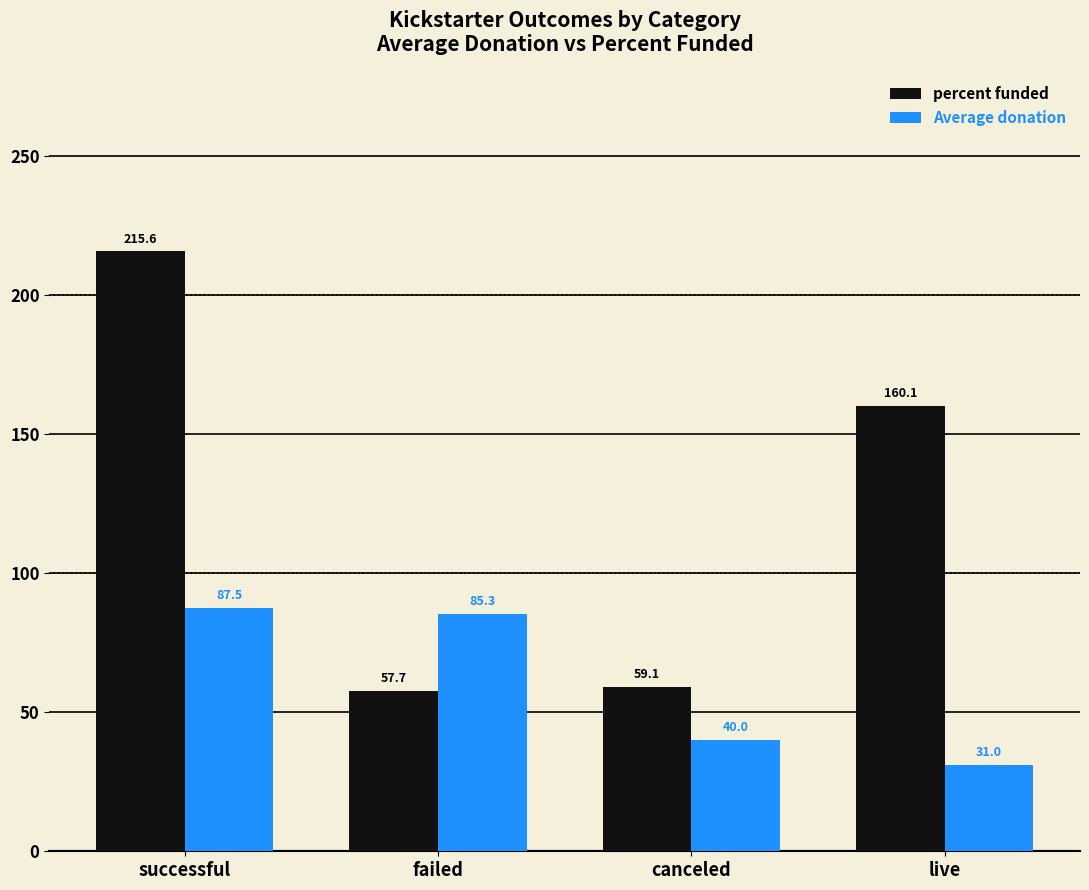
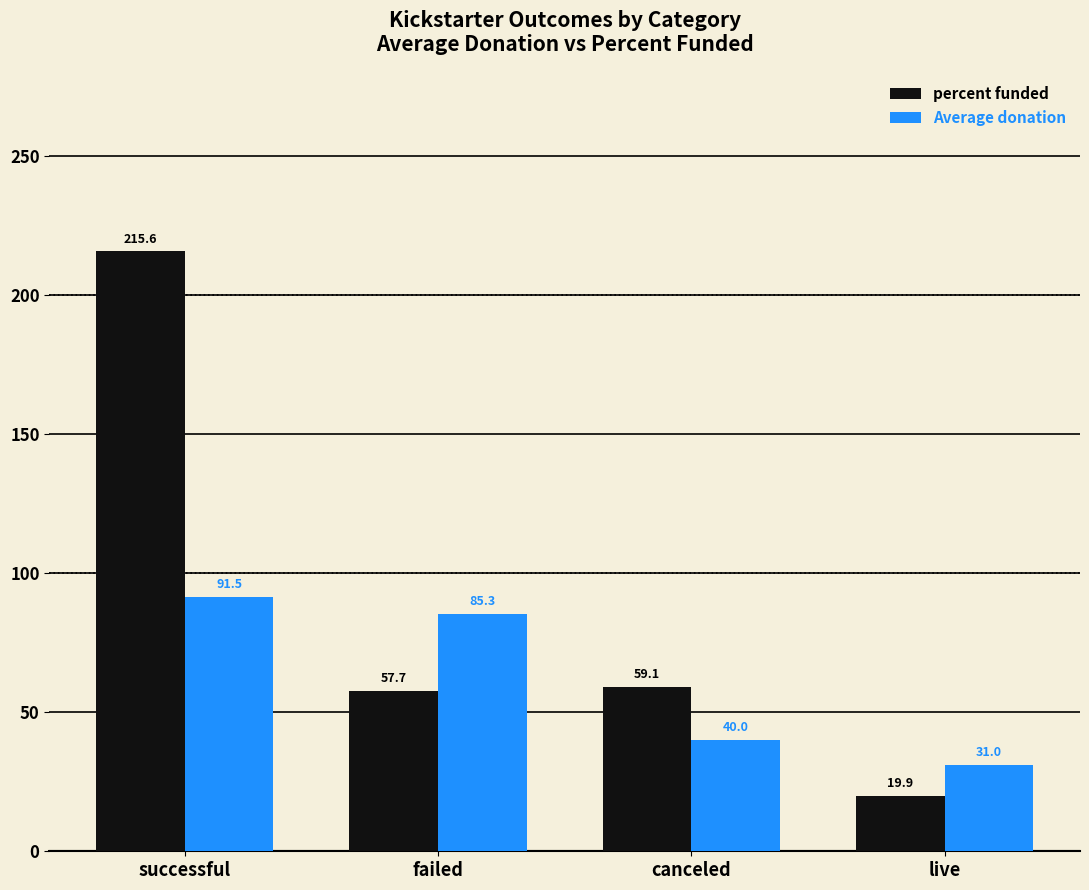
  {
    "percent funded": {
      "successful": 215.6,
      "failed": 57.7,
      "canceled": 59.1,
-     "live": 160.1
+     "live": 19.9
    },
    "Average donation": {
-     "successful": 87.5,
+     "successful": 91.5,
      "failed": 85.3,
      "canceled": 40.0,
      "live": 31.0
    }
  }
